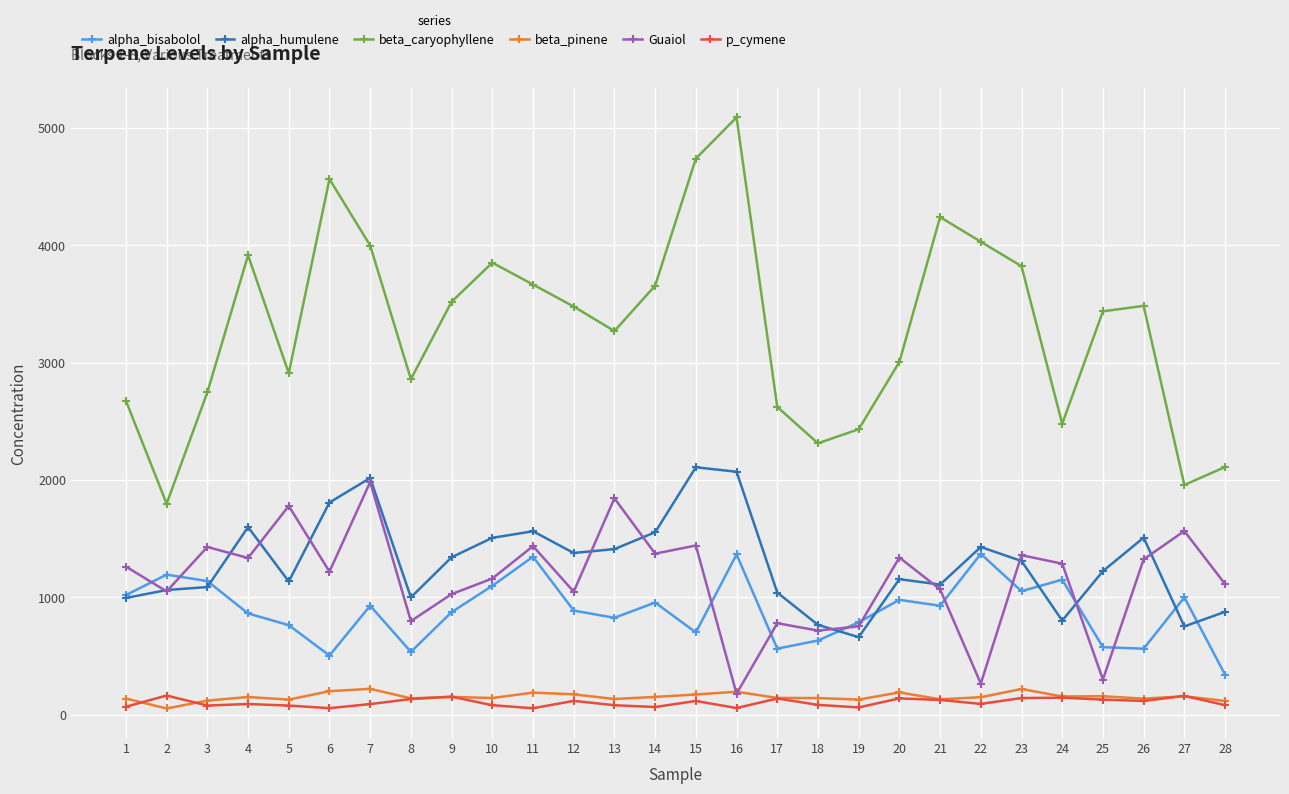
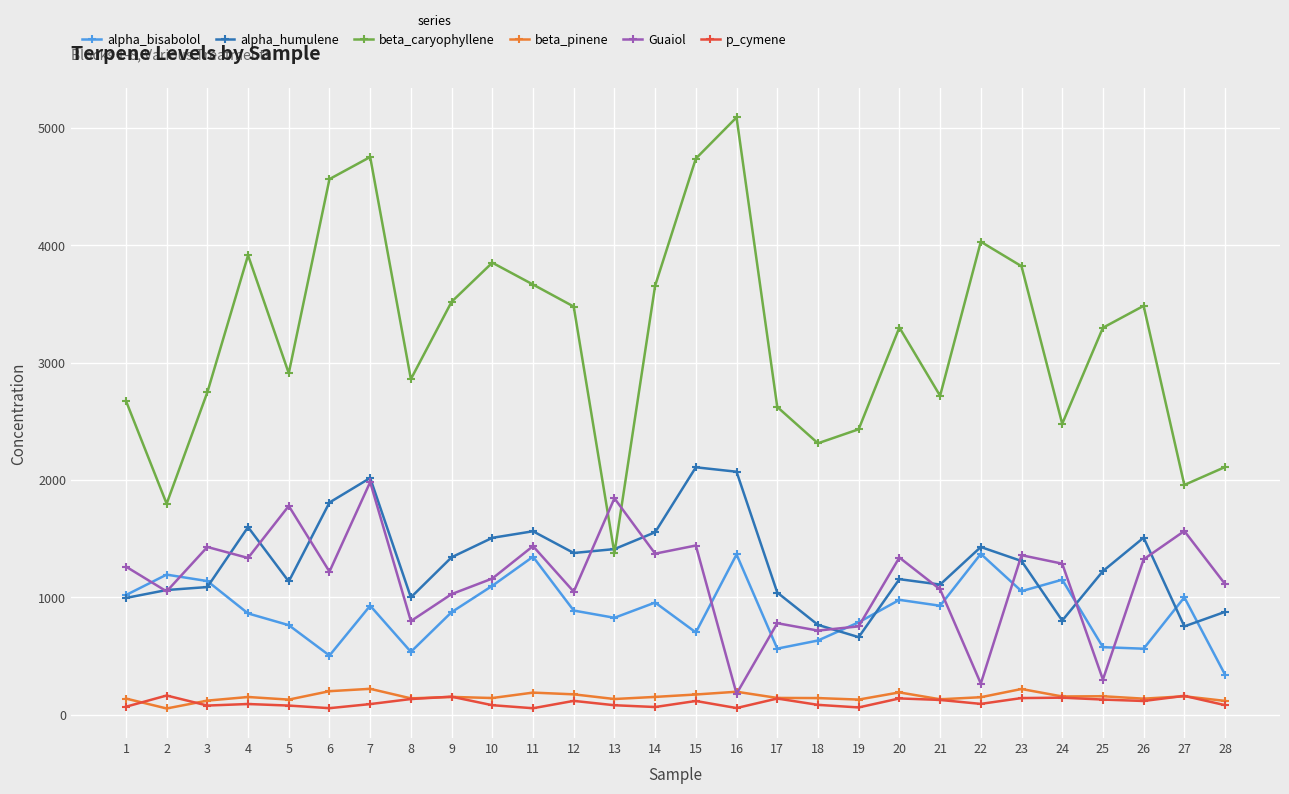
  {
    "alpha_bisabolol": {
      "1": 1020,
      "2": 1190,
      "3": 1140,
      "4": 860,
      "5": 760,
      "6": 500,
      "7": 930,
      "8": 530,
      "9": 870,
      "10": 1100,
      "11": 1340,
      "12": 890,
      "13": 820,
      "14": 950,
      "15": 700,
      "16": 1360,
      "17": 560,
      "18": 630,
      "19": 790,
      "20": 980,
      "21": 930,
      "22": 1370,
      "23": 1050,
      "24": 1150,
      "25": 570,
      "26": 560,
      "27": 1000,
      "28": 340
    },
    "alpha_humulene": {
      "1": 990,
      "3": 1090,
      "4": 1600,
      "5": 1130,
      "6": 1810,
      "7": 2020,
      "8": 1000,
      "9": 1340,
      "10": 1510,
      "11": 1560,
      "12": 1380,
      "13": 1410,
      "14": 1550,
      "15": 2110,
      "16": 2070,
      "17": 1040,
      "18": 760,
      "19": 660,
      "20": 1150,
      "21": 1110,
      "22": 1430,
      "23": 1310,
      "24": 800,
      "25": 1220,
      "26": 1510,
      "27": 750,
      "28": 880
    },
    "beta_caryophyllene": {
      "1": 2670,
      "2": 1800,
      "3": 2750,
      "4": 3910,
      "5": 2910,
      "6": 4560,
-     "7": 4000,
+     "7": 4750,
      "8": 2860,
      "9": 3520,
      "10": 3850,
      "11": 3660,
      "12": 3480,
-     "13": 3270,
+     "13": 1370,
      "14": 3650,
      "15": 4740,
      "16": 5090,
      "17": 2620,
      "18": 2310,
      "19": 2430,
-     "20": 3000,
-     "21": 4240,
+     "20": 3300,
+     "21": 2720,
      "22": 4030,
      "23": 3820,
      "24": 2480,
-     "25": 3440,
+     "25": 3300,
      "26": 3480,
      "27": 1960,
      "28": 2110
    },
    "Guaiol": {
      "1": 1260,
      "3": 1430,
      "4": 1330,
      "5": 1780,
      "6": 1220,
      "7": 1980,
      "8": 800,
      "9": 1030,
      "10": 1160,
      "11": 1440,
      "12": 1050,
      "13": 1840,
      "14": 1370,
      "15": 1440,
      "17": 780,
      "18": 720,
      "19": 750,
      "20": 1340,
      "21": 1070,
      "22": 260,
      "23": 1360,
      "24": 1290,
      "25": 300,
      "26": 1320,
      "27": 1560,
      "28": 1110
    }
  }
